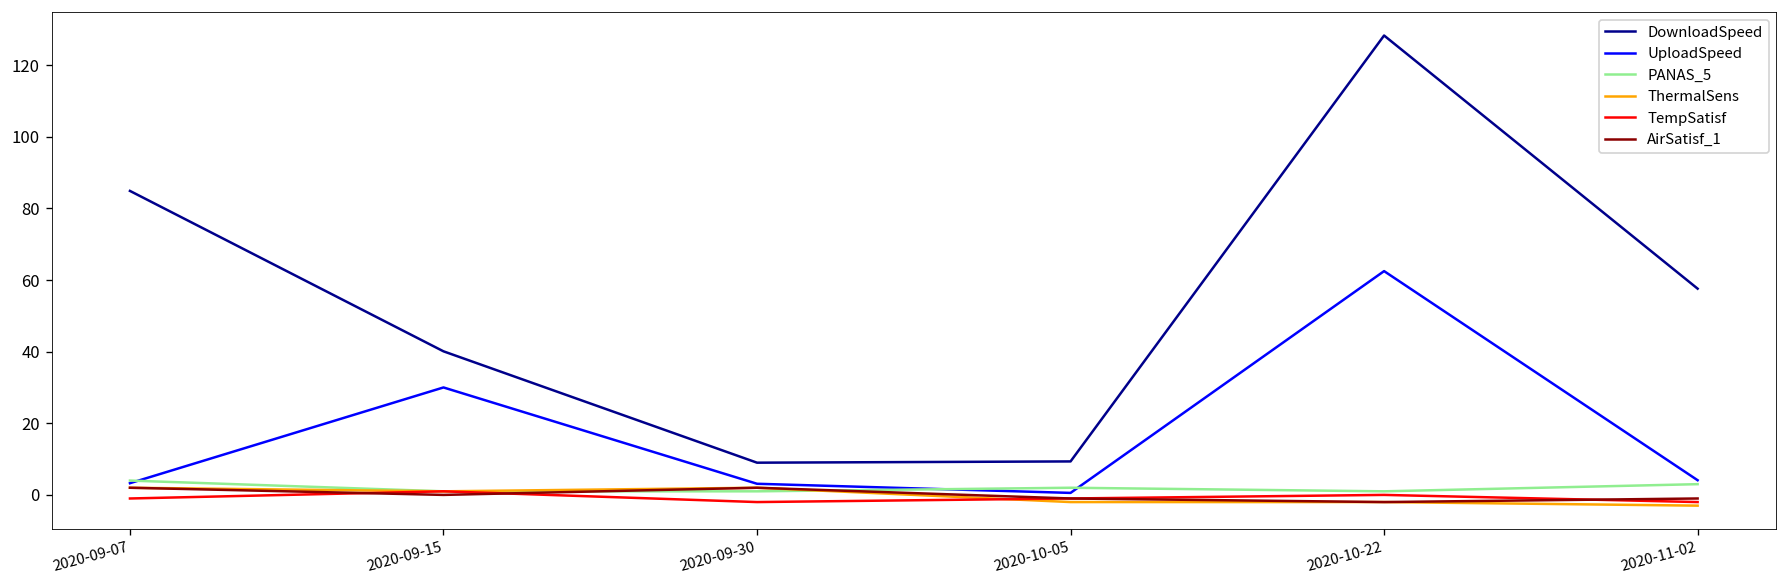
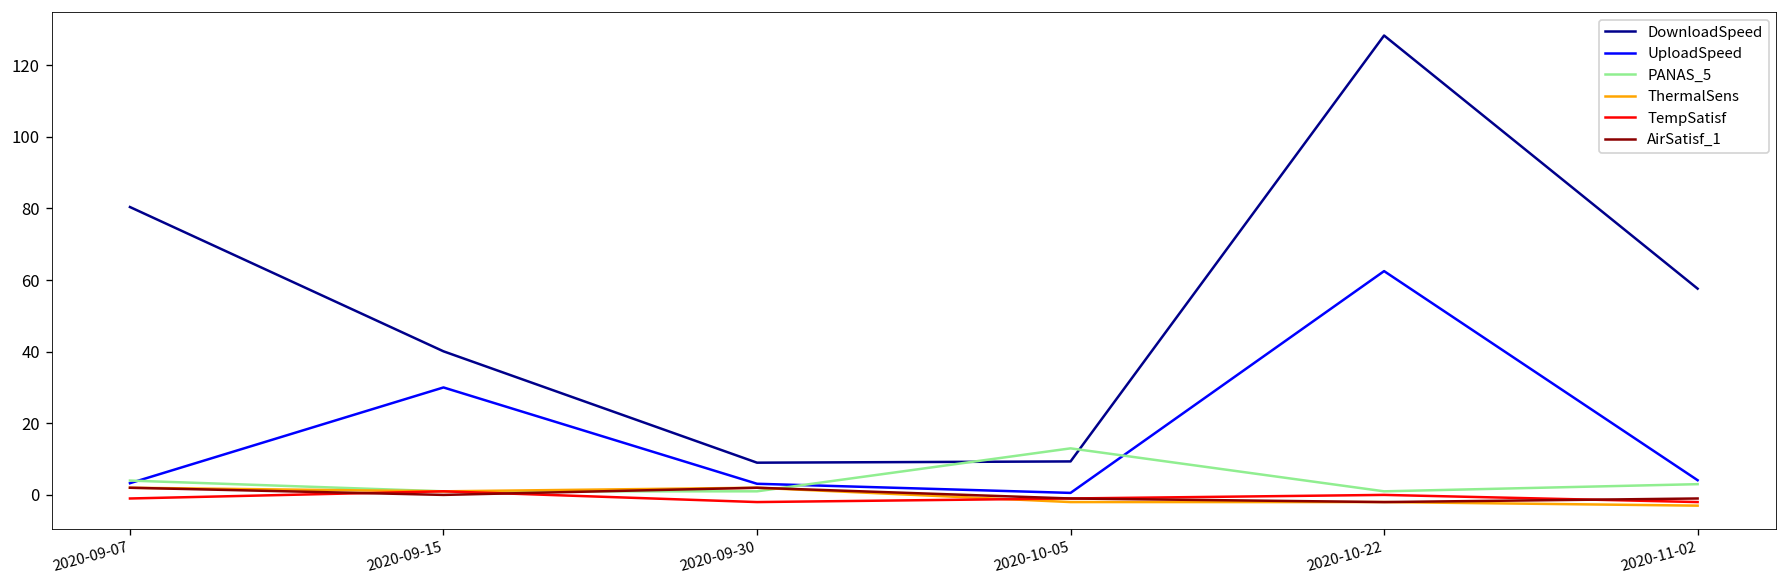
  {
    "DownloadSpeed": {
-     "2020-09-07": 85,
+     "2020-09-07": 80,
      "2020-09-15": 40,
      "2020-09-30": 9,
      "2020-10-05": 9,
      "2020-10-22": 128,
      "2020-11-02": 58
    },
    "UploadSpeed": {
      "2020-09-15": 30,
      "2020-09-30": 3,
      "2020-10-05": 1,
      "2020-10-22": 63,
      "2020-11-02": 4
    },
    "PANAS_5": {
      "2020-09-30": 1,
-     "2020-10-05": 2,
+     "2020-10-05": 13,
      "2020-10-22": 1,
      "2020-11-02": 3
    },
    "ThermalSens": {
      "2020-10-05": -2,
      "2020-11-02": -3
    },
    "TempSatisf": {
      "2020-09-07": -1,
      "2020-09-30": -2,
      "2020-10-22": 0,
      "2020-11-02": -2
    },
    "AirSatisf_1": {
      "2020-09-15": 0,
      "2020-11-02": -1
    }
  }
